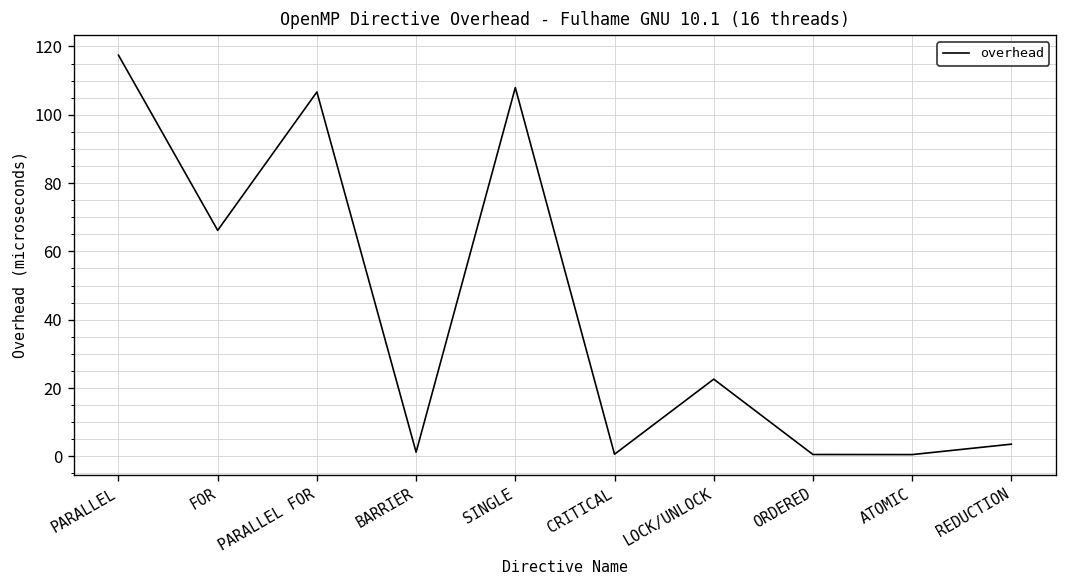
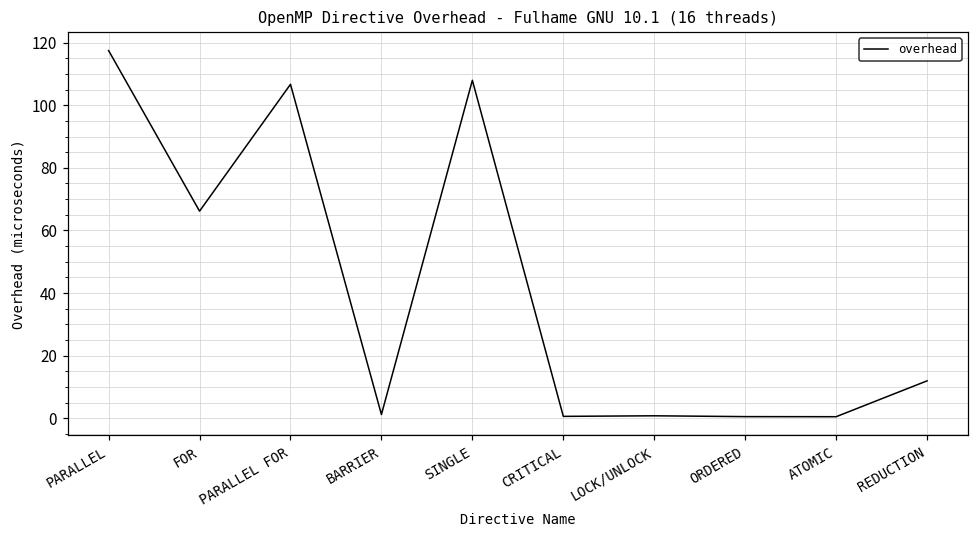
  {
    "PARALLEL": 117,
    "FOR": 66,
    "PARALLEL FOR": 107,
    "BARRIER": 1,
    "SINGLE": 108,
    "CRITICAL": 1,
-   "LOCK/UNLOCK": 23,
+   "LOCK/UNLOCK": 1,
    "ORDERED": 1,
    "ATOMIC": 1,
-   "REDUCTION": 4
+   "REDUCTION": 12
  }
